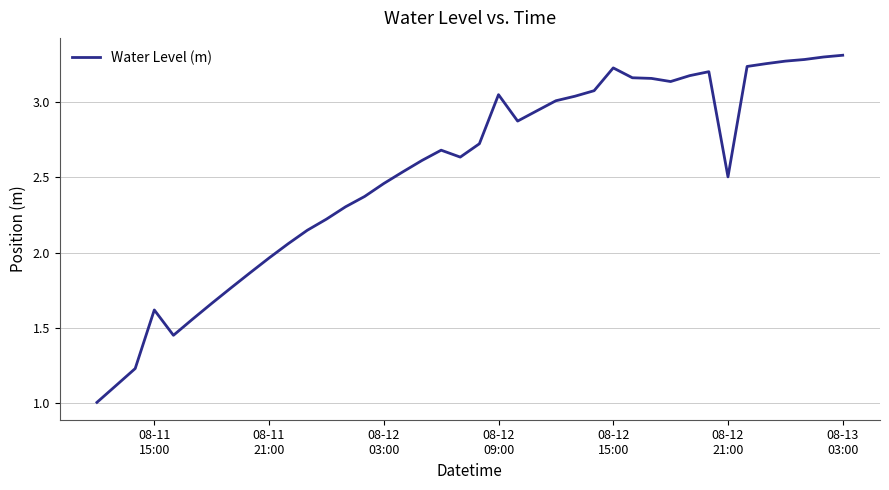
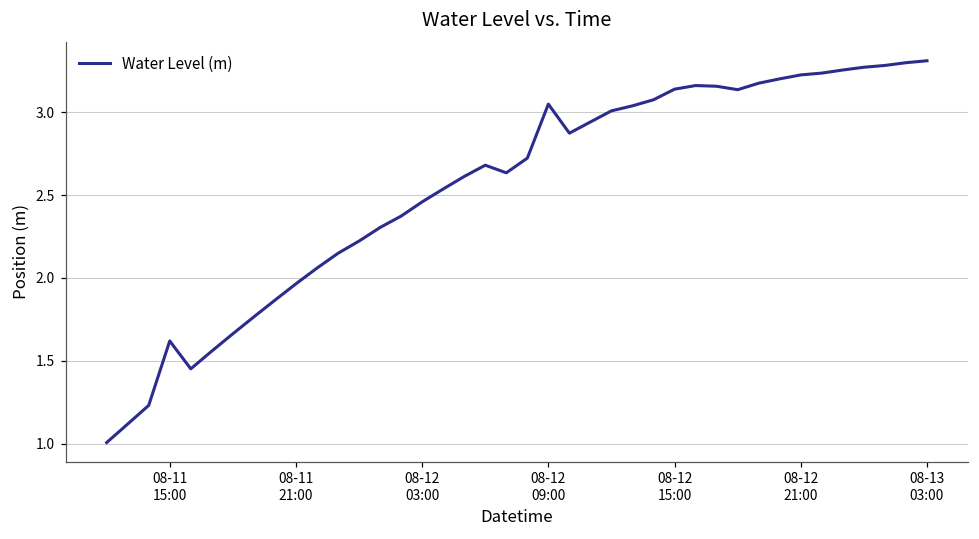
  {
    "08-11 15:00": 1.62,
    "08-11 21:00": 1.96,
    "08-12 03:00": 2.46,
    "08-12 09:00": 3.05,
-   "08-12 15:00": 3.23,
-   "08-12 21:00": 2.50,
+   "08-12 15:00": 3.14,
+   "08-12 21:00": 3.22,
    "08-13 03:00": 3.31
  }
